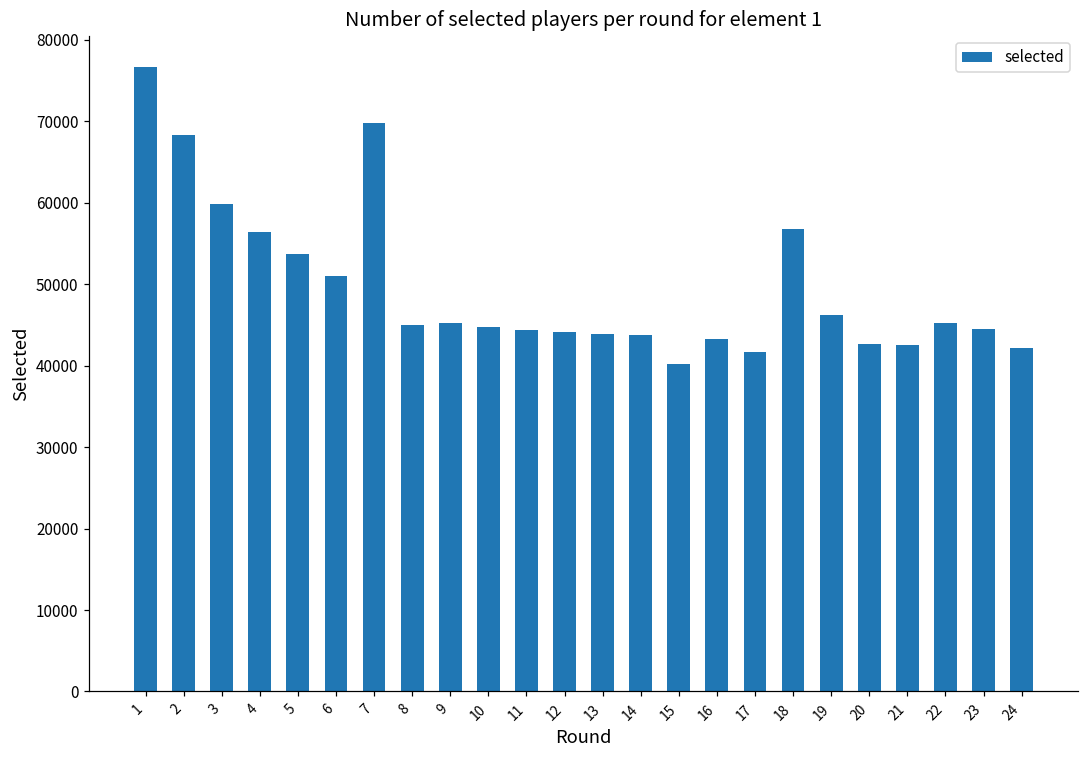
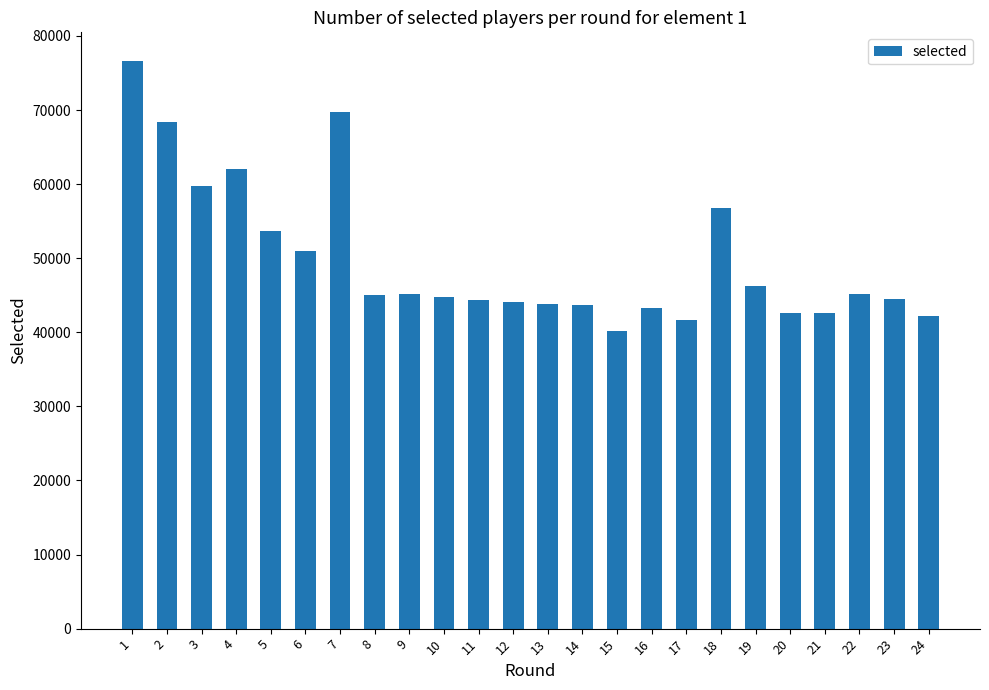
  {
    "1": 77000,
    "2": 68000,
    "3": 60000,
-   "4": 56000,
+   "4": 62000,
    "5": 54000,
    "6": 51000,
    "7": 70000,
    "8": 45000,
    "9": 45000,
    "10": 45000,
    "11": 44000,
    "12": 44000,
    "13": 44000,
    "14": 44000,
    "15": 40000,
    "16": 43000,
    "17": 42000,
    "18": 57000,
    "19": 46000,
    "20": 43000,
    "21": 43000,
    "22": 45000,
    "23": 44000,
    "24": 42000
  }
